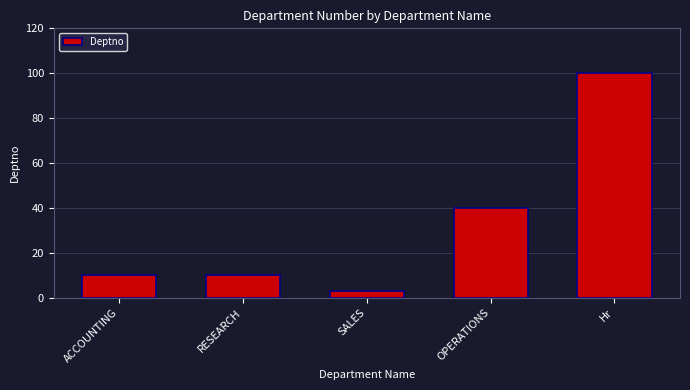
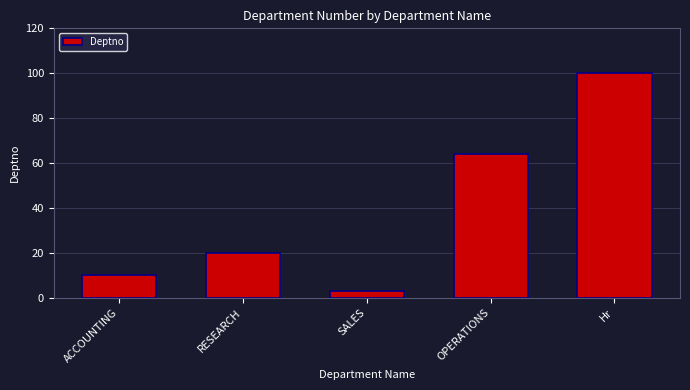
  {
    "ACCOUNTING": 10,
-   "RESEARCH": 10,
+   "RESEARCH": 20,
    "SALES": 3,
-   "OPERATIONS": 40,
+   "OPERATIONS": 64,
    "Hr": 100
  }
